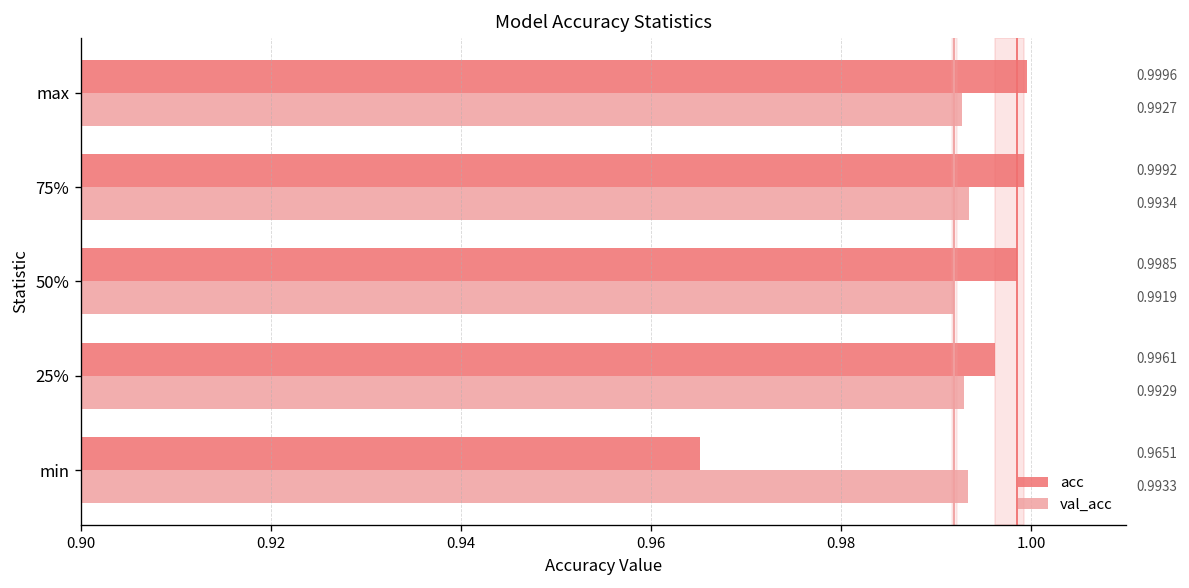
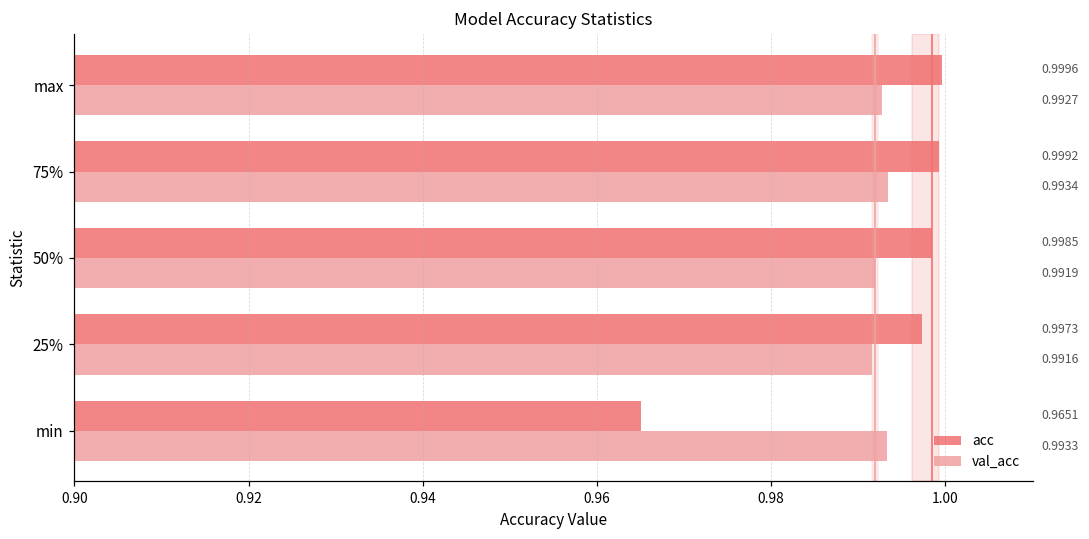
  {
    "acc": {
-     "25%": 0.9961
+     "25%": 0.9973
    },
    "val_acc": {
-     "25%": 0.9929
+     "25%": 0.9916
    }
  }
